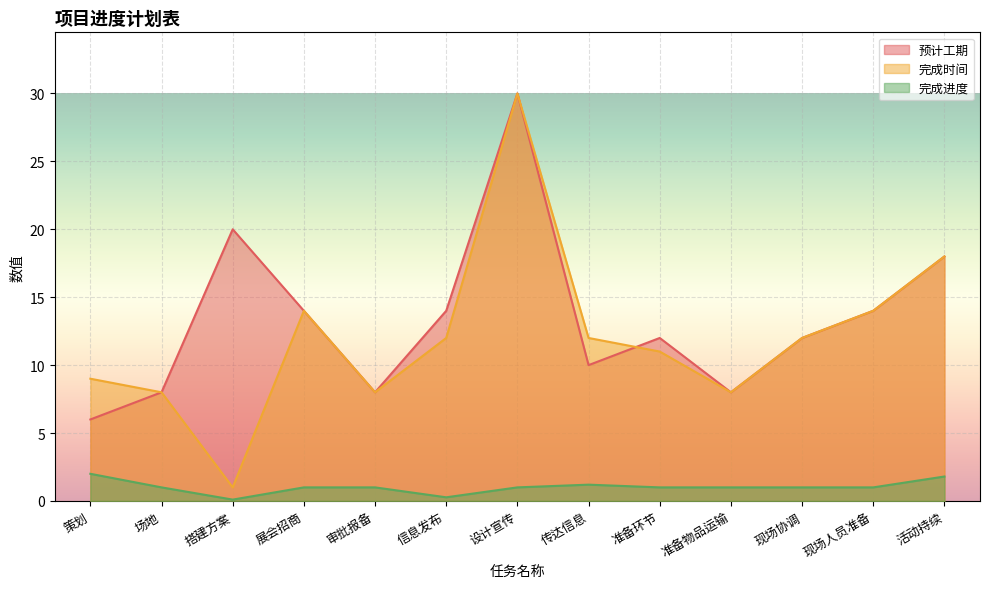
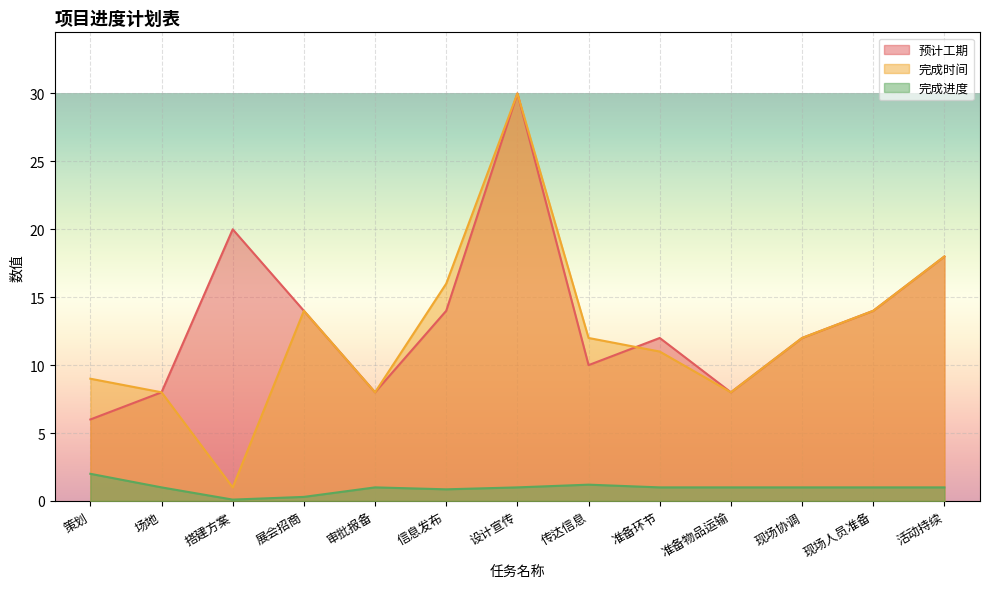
  {
    "预计工期": {
      "策划": 6.0,
      "搭建方案": 20.0,
      "信息发布": 14.0,
      "传达信息": 10.0,
      "准备环节": 12.0
    },
    "完成时间": {
      "策划": 9,
      "搭建方案": 1,
-     "信息发布": 12,
+     "信息发布": 16,
      "传达信息": 12,
      "准备环节": 11
    },
    "完成进度": {
      "策划": 2.0,
      "场地": 1.0,
      "搭建方案": 0.1,
-     "展会招商": 1.0,
+     "展会招商": 0.3,
      "审批报备": 1.0,
-     "信息发布": 0.3,
+     "信息发布": 0.9,
      "设计宣传": 1.0,
      "传达信息": 1.2,
      "准备环节": 1.0,
      "准备物品运输": 1.0,
      "现场协调": 1.0,
      "现场人员准备": 1.0,
-     "活动持续": 1.8
+     "活动持续": 1.0
    }
  }
